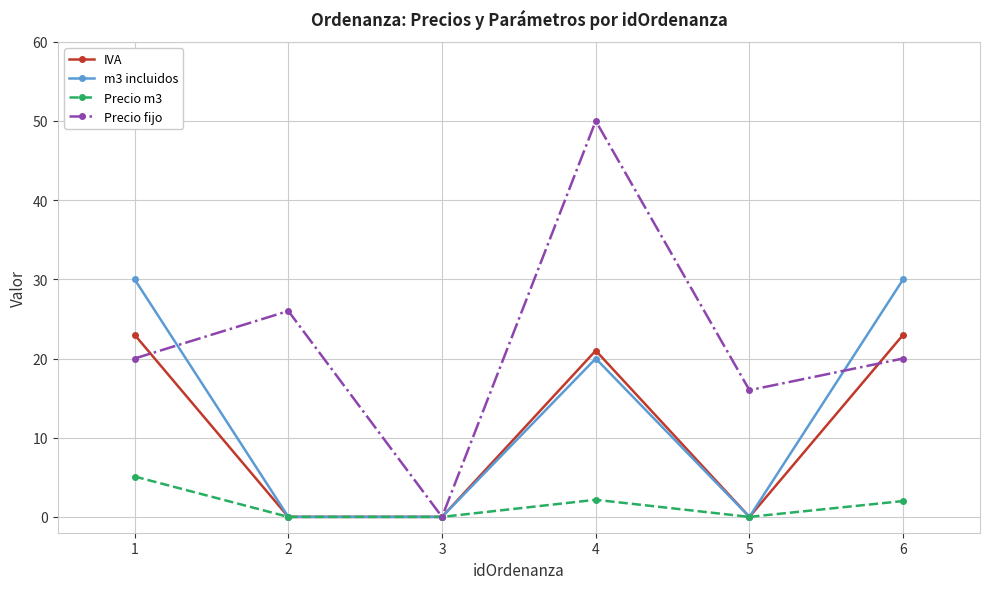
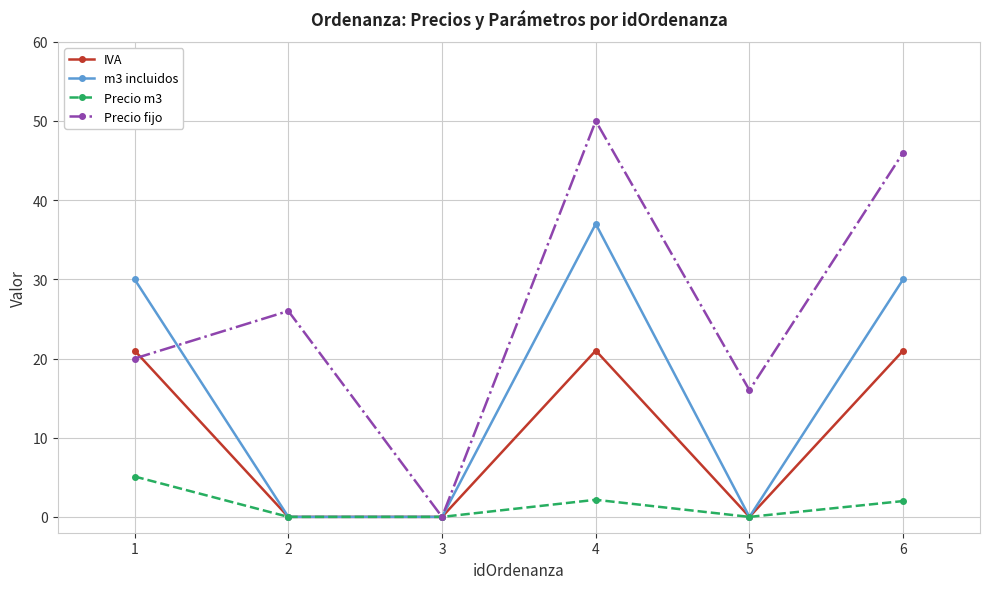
  {
    "IVA": {
-     "1": 23,
+     "1": 21,
      "4": 21,
-     "6": 23
+     "6": 21
    },
    "m3 incluidos": {
      "1": 30,
-     "4": 20,
+     "4": 37,
      "6": 30
    },
    "Precio m3": {
      "1": 5,
      "4": 2,
      "6": 2
    },
    "Precio fijo": {
      "1": 20,
      "2": 26,
      "4": 50,
      "5": 16,
-     "6": 20
+     "6": 46
    }
  }
